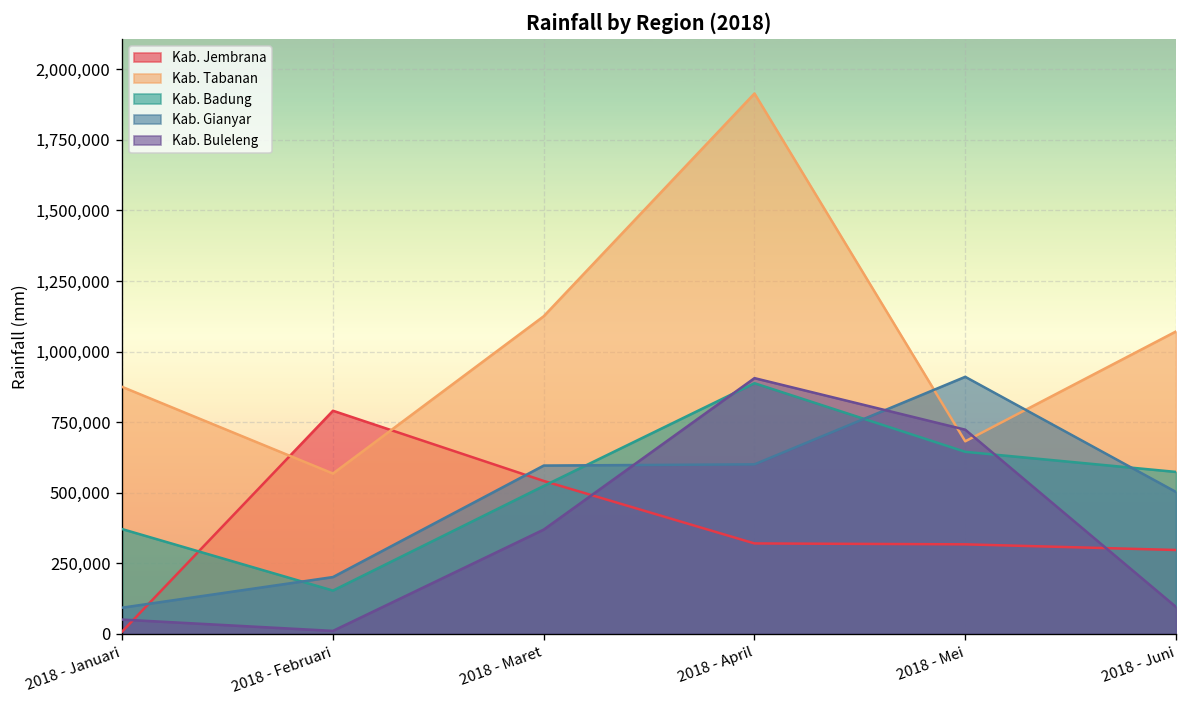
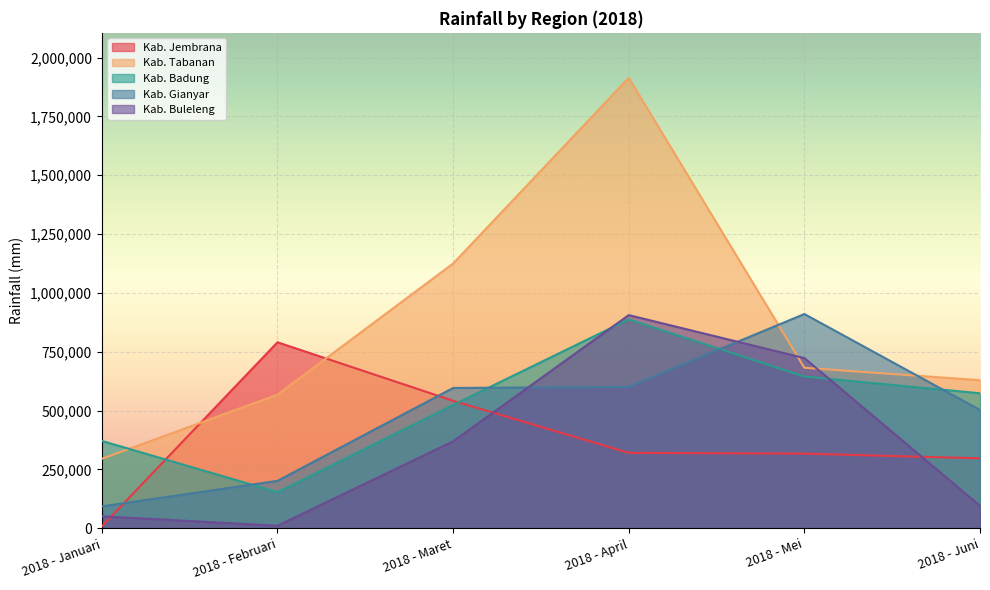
  {
    "Kab. Jembrana": {
      "2018 - Januari": "10,000",
      "2018 - Februari": "790,000",
      "2018 - Maret": "540,000",
      "2018 - April": "320,000",
      "2018 - Mei": "320,000",
      "2018 - Juni": "300,000"
    },
    "Kab. Tabanan": {
-     "2018 - Januari": "870,000",
+     "2018 - Januari": "300,000",
      "2018 - Februari": "570,000",
      "2018 - Maret": "1,130,000",
      "2018 - April": "1,910,000",
      "2018 - Mei": "680,000",
-     "2018 - Juni": "1,070,000"
+     "2018 - Juni": "630,000"
    }
  }
